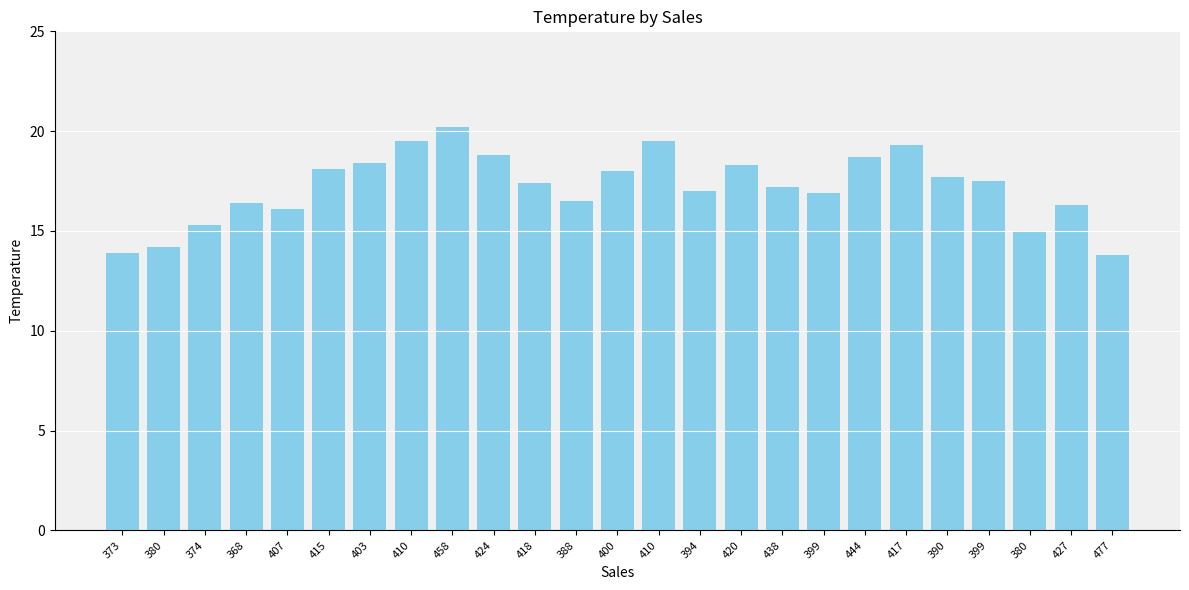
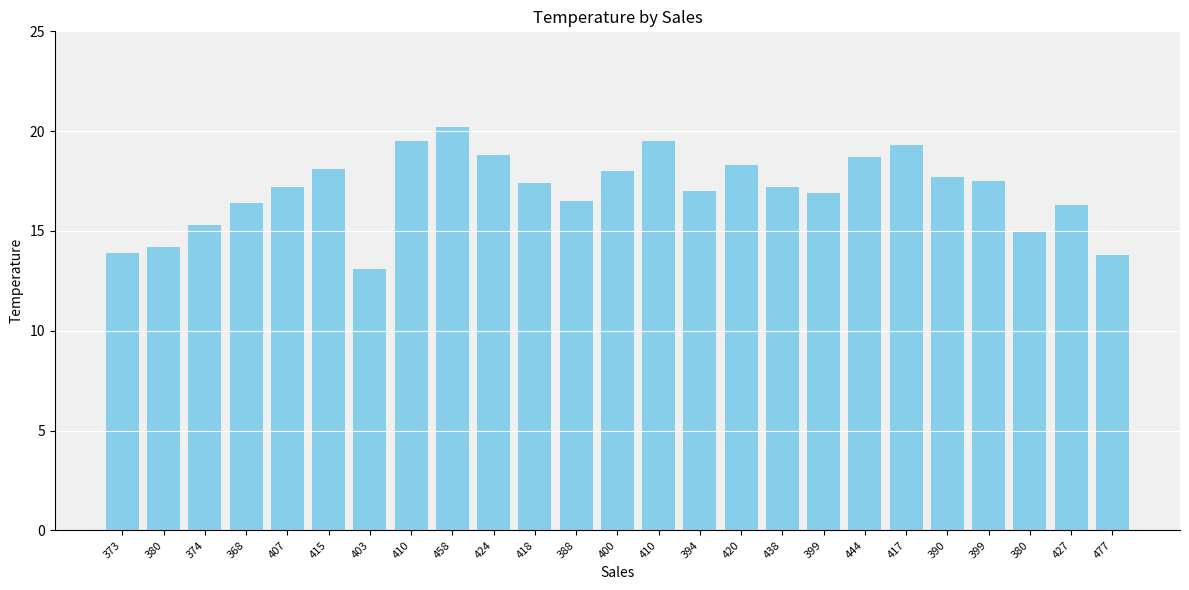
  {
    "373": 13.9,
    "374": 15.3,
    "368": 16.4,
-   "407": 16.1,
+   "407": 17.2,
    "415": 18.1,
-   "403": 18.4,
+   "403": 13.1,
    "458": 20.2,
    "424": 18.8,
    "418": 17.4,
    "388": 16.5,
    "400": 18.0,
    "394": 17.0,
    "420": 18.3,
    "438": 17.2,
    "444": 18.7,
    "417": 19.3,
    "390": 17.7,
    "427": 16.3,
    "477": 13.8
  }
